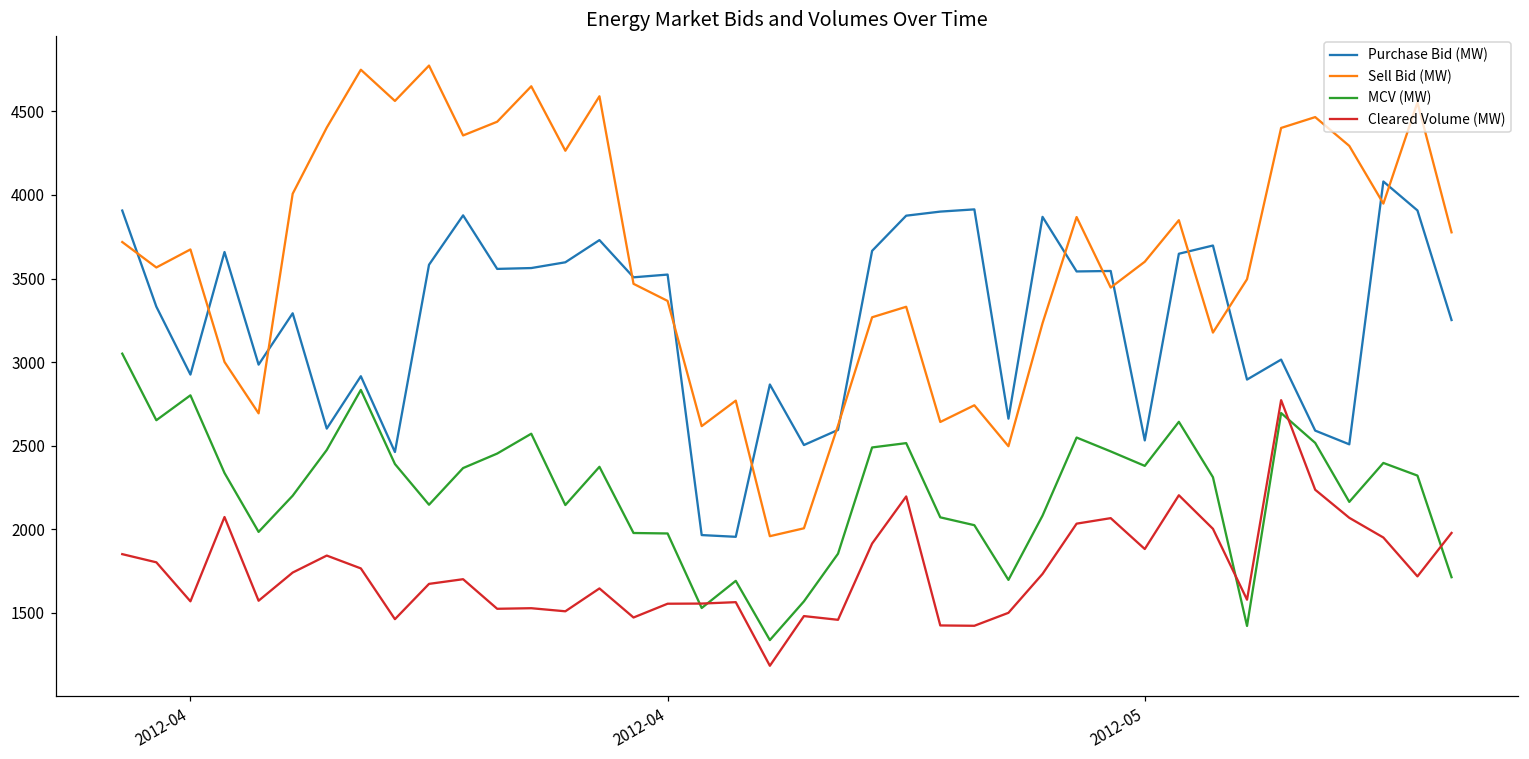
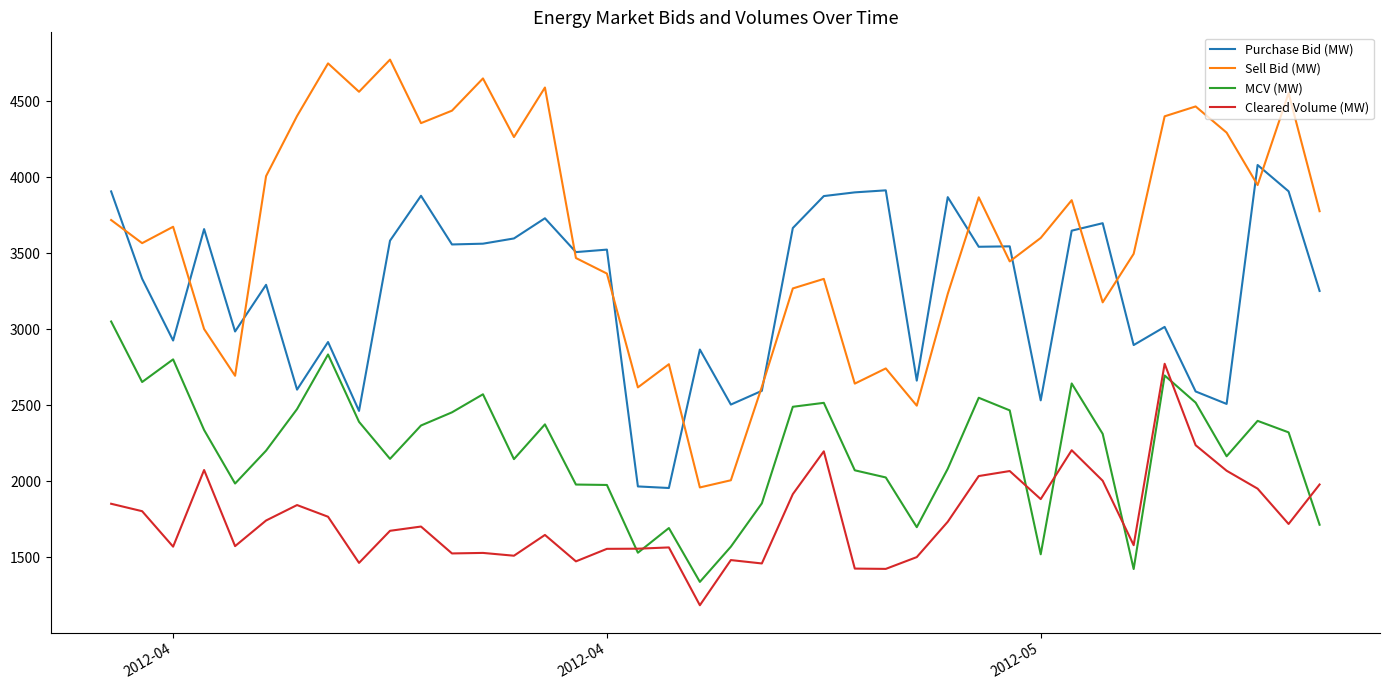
  {
    "Purchase Bid (MW)": {
      "2012-05": 2530
    },
    "Sell Bid (MW)": {
      "2012-05": 3600
    },
    "MCV (MW)": {
-     "2012-05": 2380
+     "2012-05": 1520
    },
    "Cleared Volume (MW)": {
      "2012-05": 1880
    }
  }
